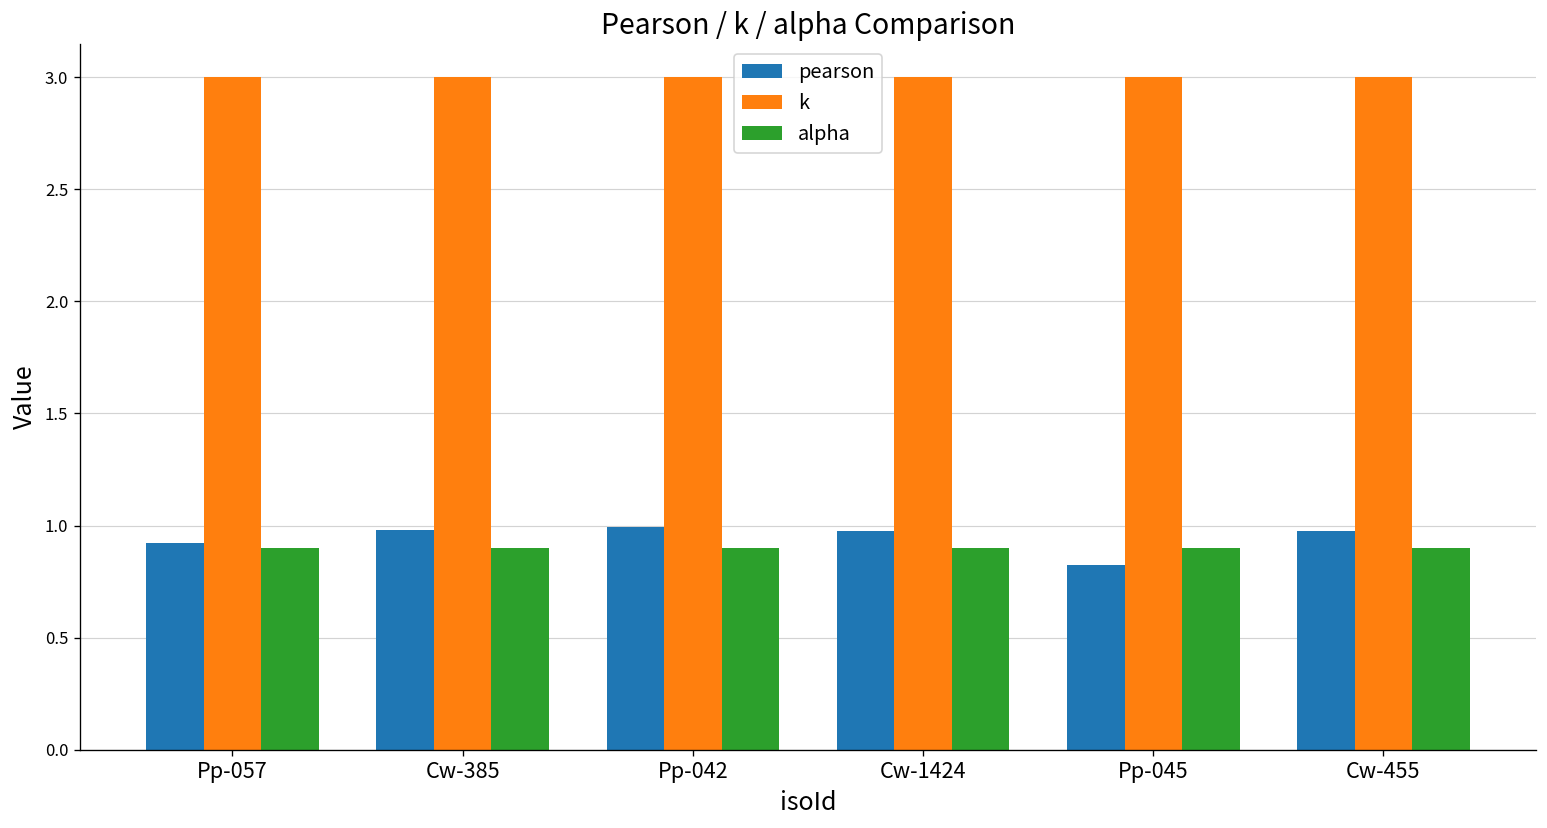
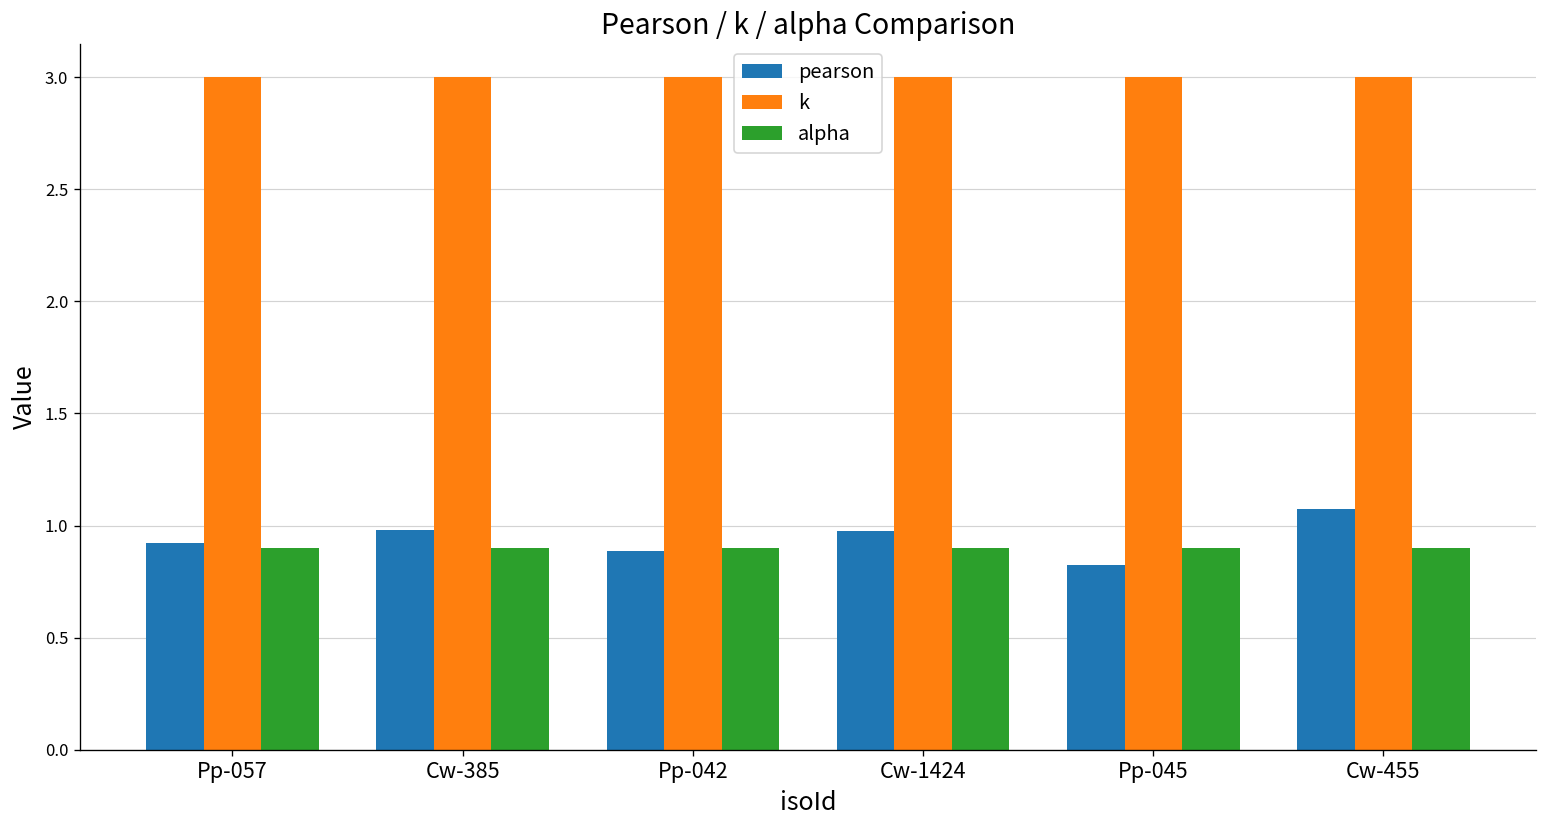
  {
    "pearson": {
      "Pp-057": 0.92,
      "Cw-385": 0.98,
-     "Pp-042": 0.99,
+     "Pp-042": 0.89,
      "Cw-1424": 0.98,
      "Pp-045": 0.82,
-     "Cw-455": 0.98
+     "Cw-455": 1.07
    },
    "k": {
      "Pp-057": 3.00,
      "Cw-385": 3.00,
      "Pp-042": 3.00,
      "Cw-1424": 3.00,
      "Pp-045": 3.00,
      "Cw-455": 3.00
    },
    "alpha": {
      "Pp-057": 0.90,
      "Cw-385": 0.90,
      "Pp-042": 0.90,
      "Cw-1424": 0.90,
      "Pp-045": 0.90,
      "Cw-455": 0.90
    }
  }
